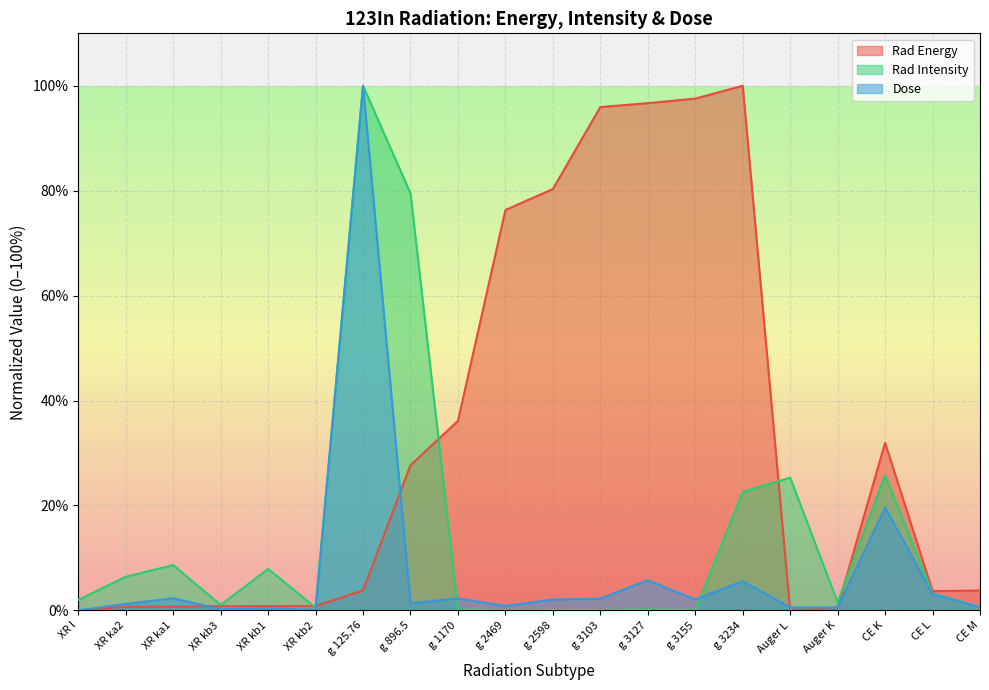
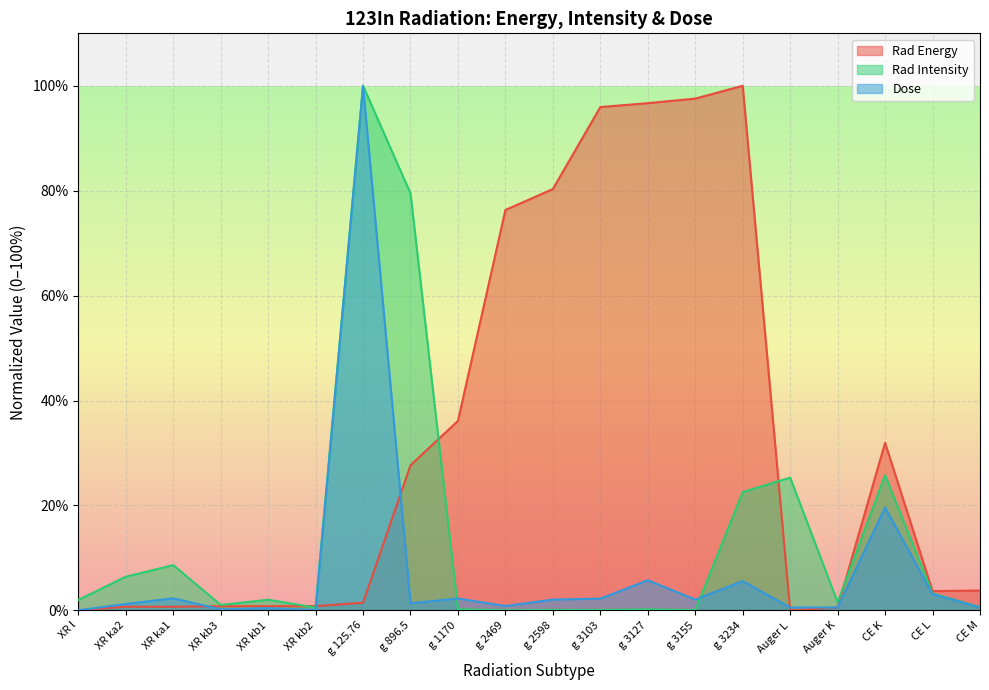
  {
    "Rad Energy": {
      "XR ka2": "1%",
      "XR ka1": "1%",
-     "g 125.76": "4%",
+     "g 125.76": "1%",
      "g 896.5": "28%",
      "g 1170": "36%",
      "g 2469": "76%",
      "g 2598": "80%",
      "g 3103": "96%",
      "g 3127": "97%",
      "g 3155": "98%",
      "g 3234": "100%",
      "Auger L": "0%",
      "CE K": "32%",
      "CE M": "4%"
    },
    "Rad Intensity": {
      "XR l": "2%",
      "XR ka2": "6%",
      "XR ka1": "9%",
-     "XR kb1": "8%",
+     "XR kb1": "2%",
      "g 896.5": "80%",
      "g 1170": "0%",
      "g 2469": "0%",
      "g 2598": "0%",
      "g 3103": "0%",
      "g 3127": "0%",
      "g 3155": "0%",
      "g 3234": "23%",
      "Auger L": "25%",
      "Auger K": "2%",
      "CE K": "26%"
    },
    "Dose": {
      "XR ka2": "1%",
      "XR ka1": "2%",
      "XR kb3": "0%",
      "g 896.5": "1%",
      "g 1170": "2%",
      "g 2469": "1%",
      "g 2598": "2%",
      "g 3103": "2%",
      "g 3127": "6%",
      "g 3155": "2%",
      "g 3234": "6%",
      "Auger L": "1%",
      "CE K": "20%"
    }
  }
